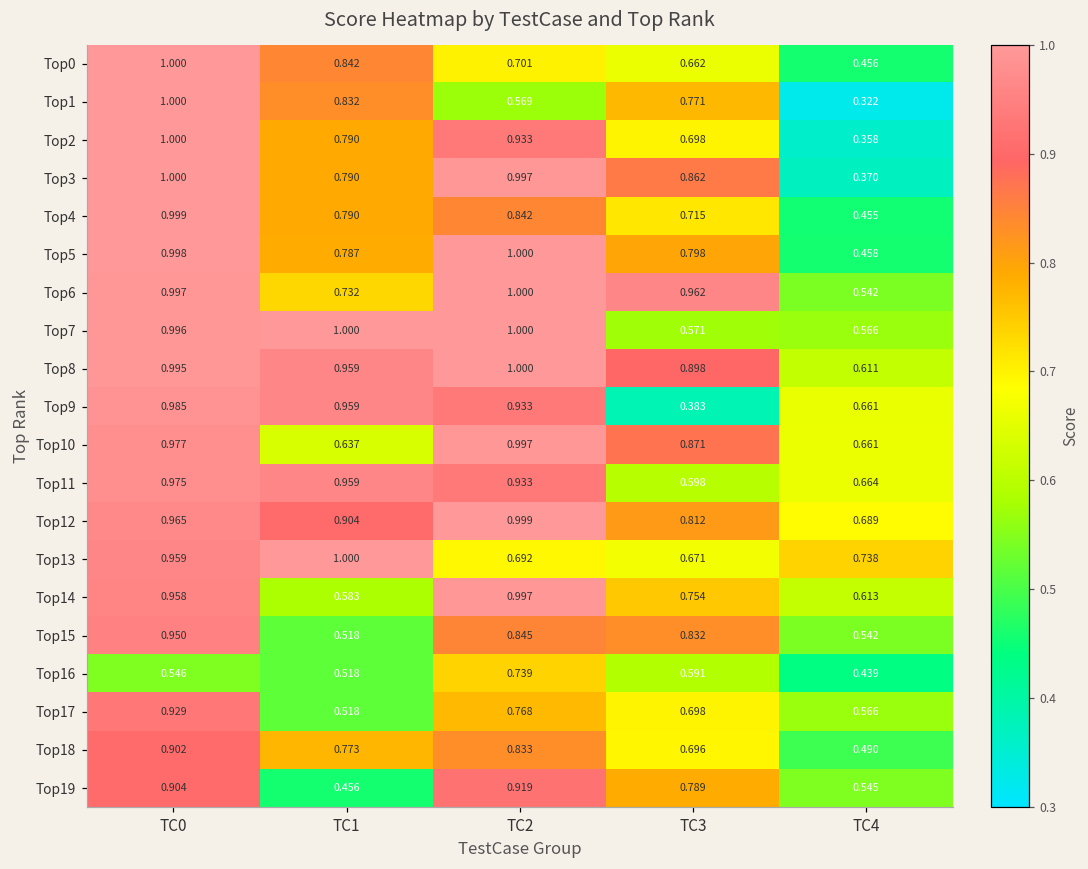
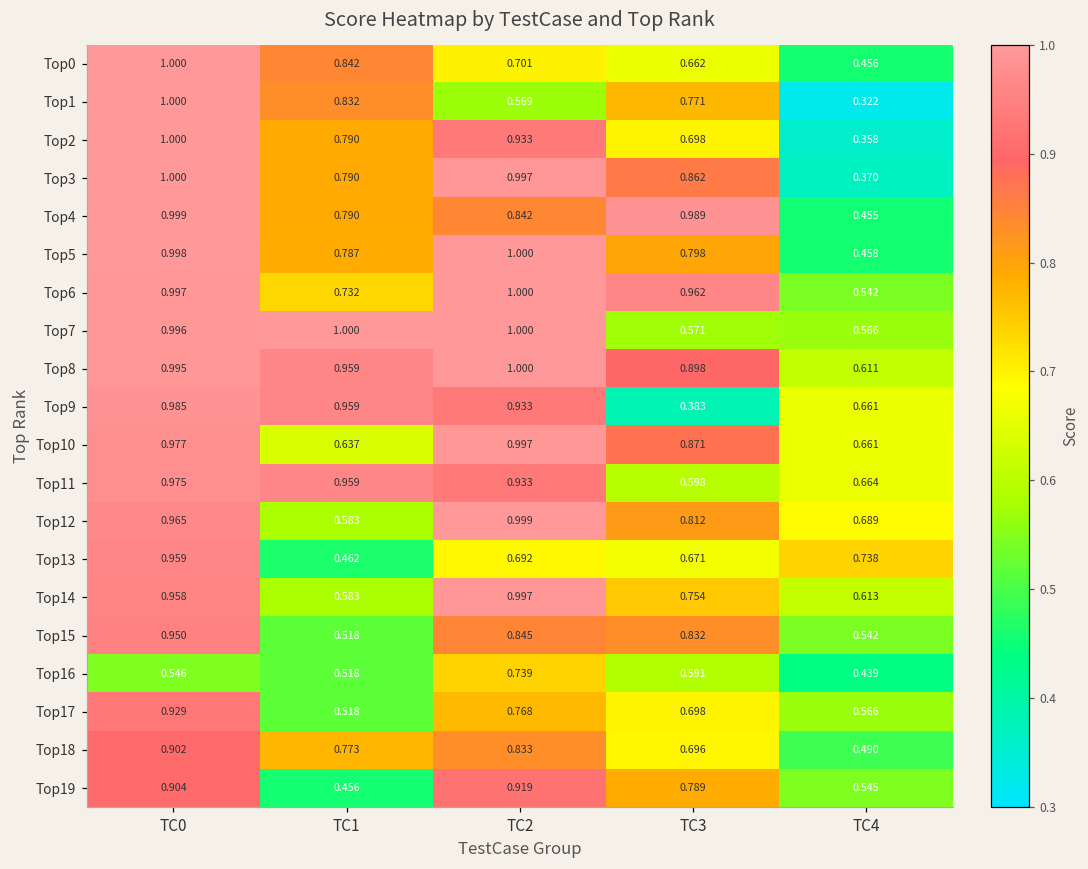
  {
    "Top0": {
      "TC0": 1.000,
      "TC1": 0.842,
      "TC2": 0.701,
      "TC3": 0.662,
      "TC4": 0.456
    },
    "Top1": {
      "TC0": 1.000,
      "TC1": 0.832,
      "TC2": 0.569,
      "TC3": 0.771,
      "TC4": 0.322
    },
    "Top2": {
      "TC0": 1.000,
      "TC1": 0.790,
      "TC2": 0.933,
      "TC3": 0.698,
      "TC4": 0.358
    },
    "Top3": {
      "TC0": 1.000,
      "TC1": 0.790,
      "TC2": 0.997,
      "TC3": 0.862,
      "TC4": 0.370
    },
    "Top4": {
      "TC0": 0.999,
      "TC1": 0.790,
      "TC2": 0.842,
-     "TC3": 0.715,
+     "TC3": 0.989,
      "TC4": 0.455
    },
    "Top5": {
      "TC0": 0.998,
      "TC1": 0.787,
      "TC2": 1.000,
      "TC3": 0.798,
      "TC4": 0.458
    },
    "Top6": {
      "TC0": 0.997,
      "TC1": 0.732,
      "TC2": 1.000,
      "TC3": 0.962,
      "TC4": 0.542
    },
    "Top7": {
      "TC0": 0.996,
      "TC1": 1.000,
      "TC2": 1.000,
      "TC3": 0.571,
      "TC4": 0.566
    },
    "Top8": {
      "TC0": 0.995,
      "TC1": 0.959,
      "TC2": 1.000,
      "TC3": 0.898,
      "TC4": 0.611
    },
    "Top9": {
      "TC0": 0.985,
      "TC1": 0.959,
      "TC2": 0.933,
      "TC3": 0.383,
      "TC4": 0.661
    },
    "Top10": {
      "TC0": 0.977,
      "TC1": 0.637,
      "TC2": 0.997,
      "TC3": 0.871,
      "TC4": 0.661
    },
    "Top11": {
      "TC0": 0.975,
      "TC1": 0.959,
      "TC2": 0.933,
      "TC3": 0.598,
      "TC4": 0.664
    },
    "Top12": {
      "TC0": 0.965,
-     "TC1": 0.904,
+     "TC1": 0.583,
      "TC2": 0.999,
      "TC3": 0.812,
      "TC4": 0.689
    },
    "Top13": {
      "TC0": 0.959,
-     "TC1": 1.000,
+     "TC1": 0.462,
      "TC2": 0.692,
      "TC3": 0.671,
      "TC4": 0.738
    },
    "Top14": {
      "TC0": 0.958,
      "TC1": 0.583,
      "TC2": 0.997,
      "TC3": 0.754,
      "TC4": 0.613
    },
    "Top15": {
      "TC0": 0.950,
      "TC1": 0.518,
      "TC2": 0.845,
      "TC3": 0.832,
      "TC4": 0.542
    },
    "Top16": {
      "TC0": 0.546,
      "TC1": 0.518,
      "TC2": 0.739,
      "TC3": 0.591,
      "TC4": 0.439
    },
    "Top17": {
      "TC0": 0.929,
      "TC1": 0.518,
      "TC2": 0.768,
      "TC3": 0.698,
      "TC4": 0.566
    },
    "Top18": {
      "TC0": 0.902,
      "TC1": 0.773,
      "TC2": 0.833,
      "TC3": 0.696,
      "TC4": 0.490
    },
    "Top19": {
      "TC0": 0.904,
      "TC1": 0.456,
      "TC2": 0.919,
      "TC3": 0.789,
      "TC4": 0.545
    }
  }
